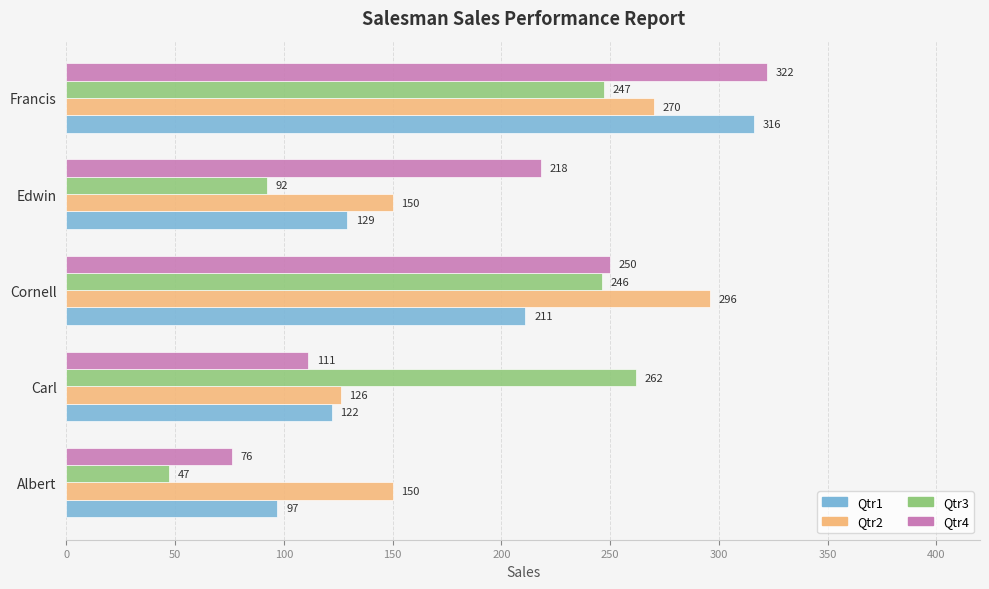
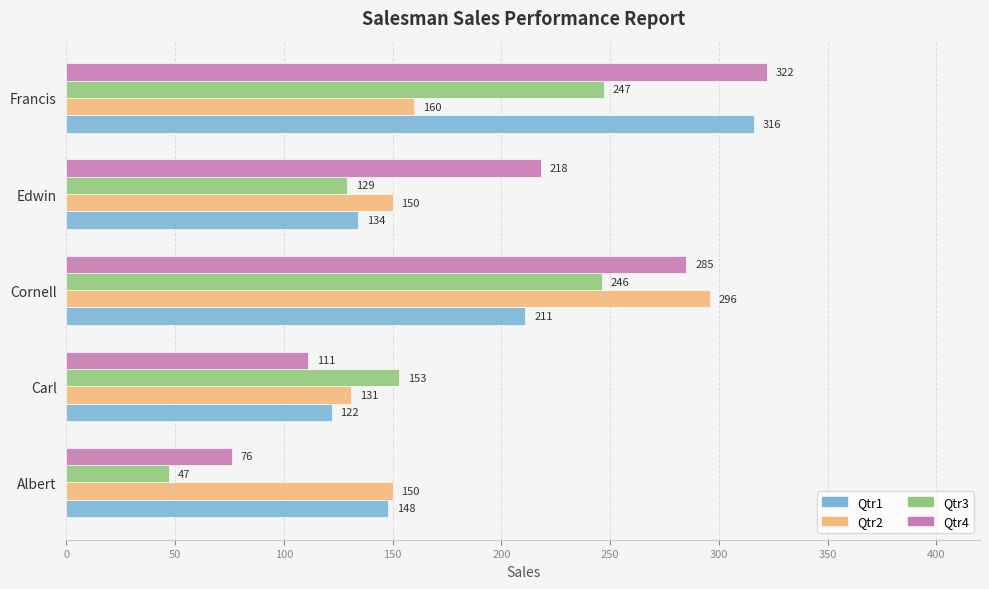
  {
    "Qtr1": {
      "Francis": 316,
-     "Edwin": 129,
+     "Edwin": 134,
      "Cornell": 211,
      "Carl": 122,
-     "Albert": 97
+     "Albert": 148
    },
    "Qtr2": {
-     "Francis": 270,
+     "Francis": 160,
      "Edwin": 150,
      "Cornell": 296,
-     "Carl": 126,
+     "Carl": 131,
      "Albert": 150
    },
    "Qtr3": {
      "Francis": 247,
-     "Edwin": 92,
+     "Edwin": 129,
      "Cornell": 246,
-     "Carl": 262,
+     "Carl": 153,
      "Albert": 47
    },
    "Qtr4": {
      "Francis": 322,
      "Edwin": 218,
-     "Cornell": 250,
+     "Cornell": 285,
      "Carl": 111,
      "Albert": 76
    }
  }
